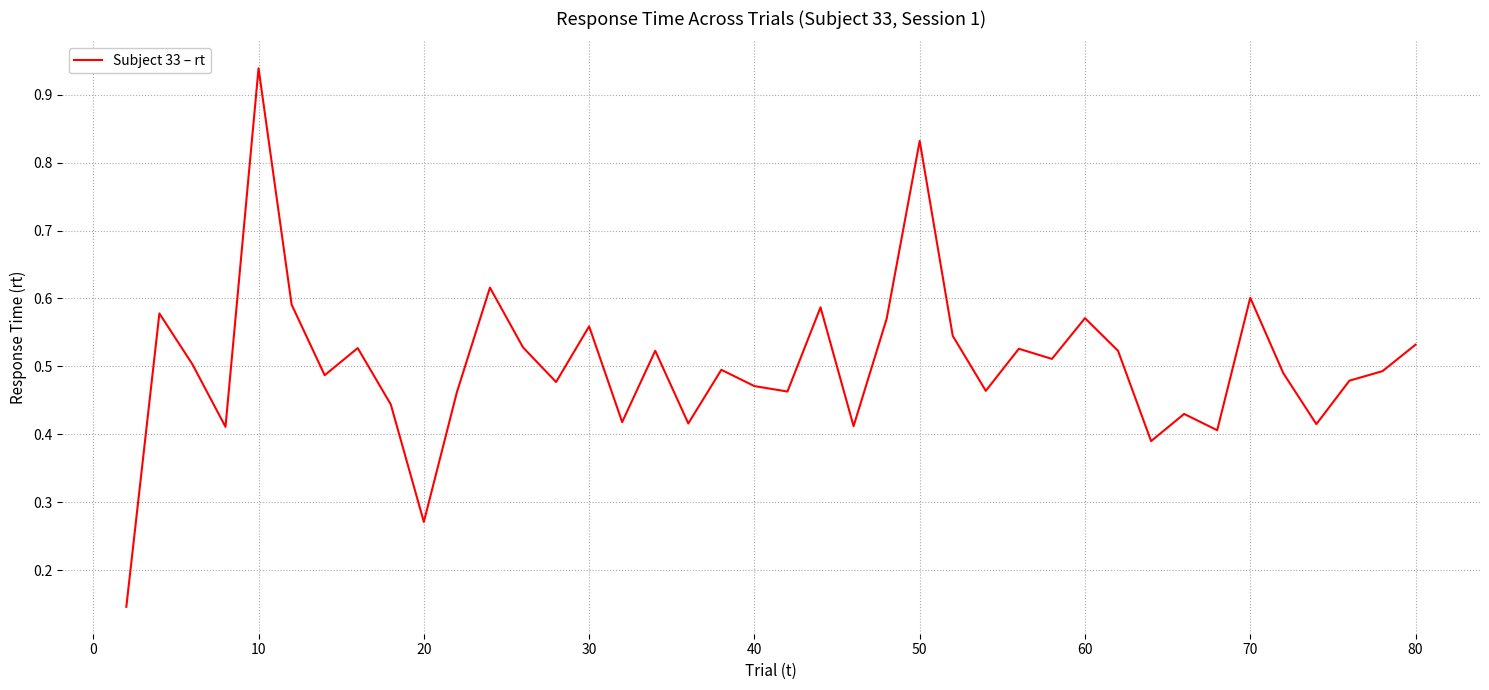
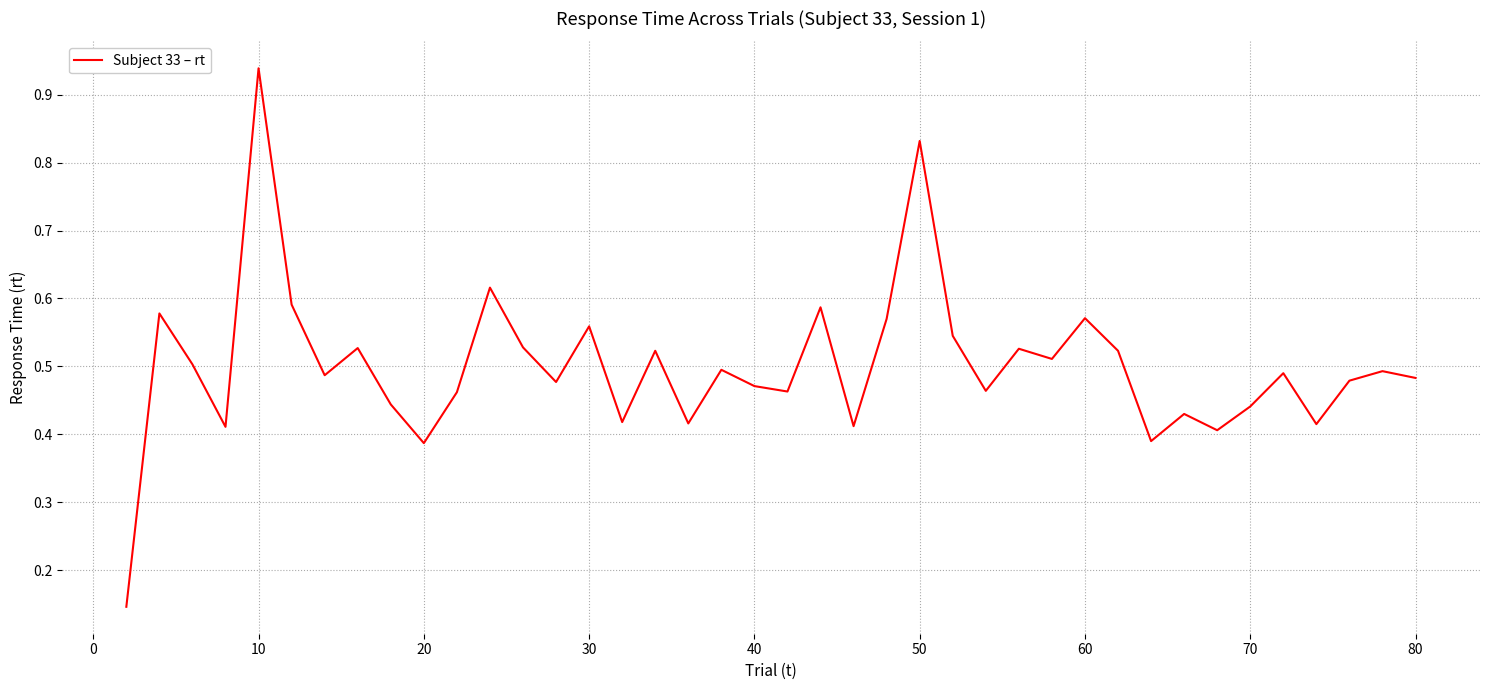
  {
    "10": 0.94,
-   "20": 0.27,
+   "20": 0.39,
    "30": 0.56,
    "40": 0.47,
    "50": 0.83,
    "60": 0.57,
-   "70": 0.60,
-   "80": 0.53
+   "70": 0.44,
+   "80": 0.48
  }
